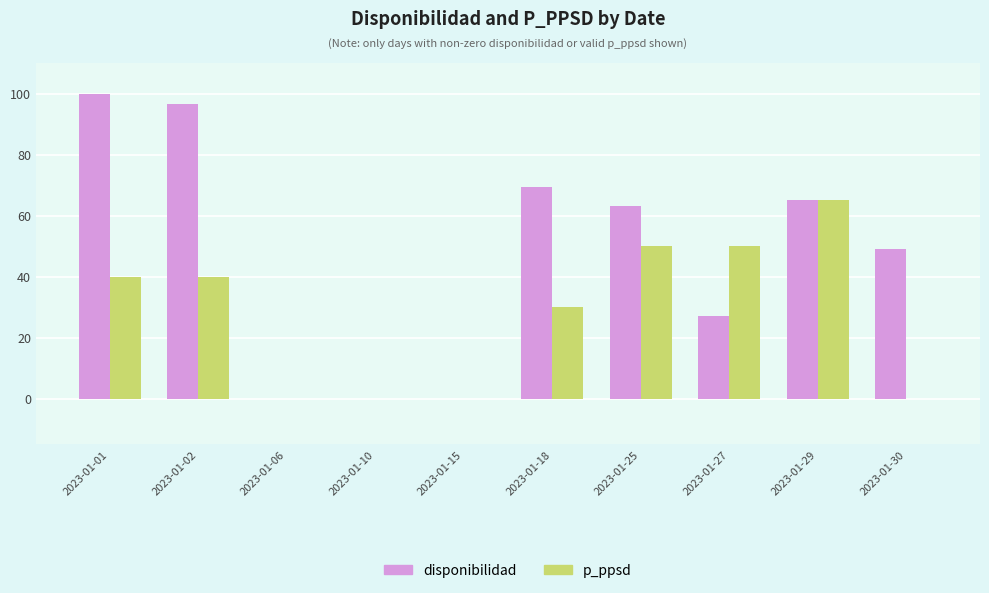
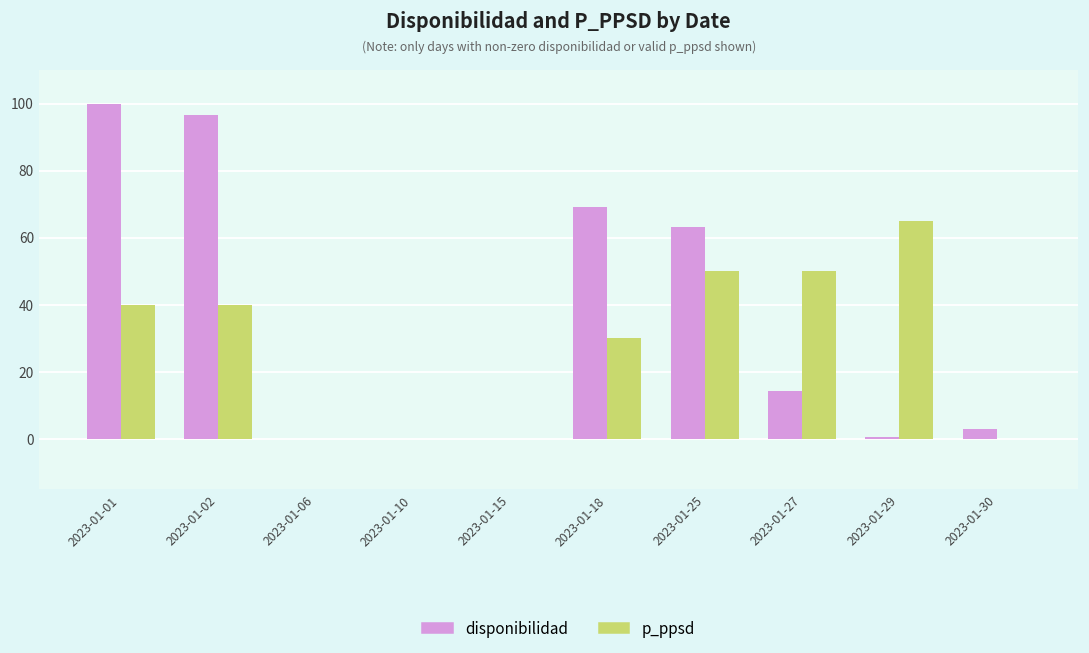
  {
    "disponibilidad": {
      "2023-01-01": 100,
      "2023-01-02": 97,
      "2023-01-06": 0,
      "2023-01-10": 0,
      "2023-01-15": 0,
      "2023-01-18": 69,
      "2023-01-25": 63,
-     "2023-01-27": 27,
-     "2023-01-29": 65,
-     "2023-01-30": 49
+     "2023-01-27": 14,
+     "2023-01-29": 1,
+     "2023-01-30": 3
    },
    "p_ppsd": {
      "2023-01-01": 40,
      "2023-01-02": 40,
      "2023-01-06": 0,
      "2023-01-10": 0,
      "2023-01-15": 0,
      "2023-01-18": 30,
      "2023-01-25": 50,
      "2023-01-27": 50,
      "2023-01-29": 65,
      "2023-01-30": 0
    }
  }
